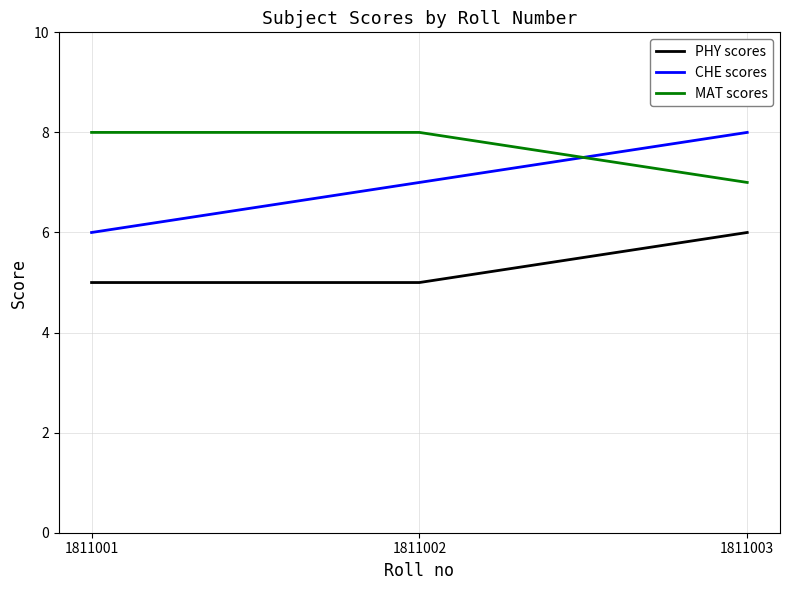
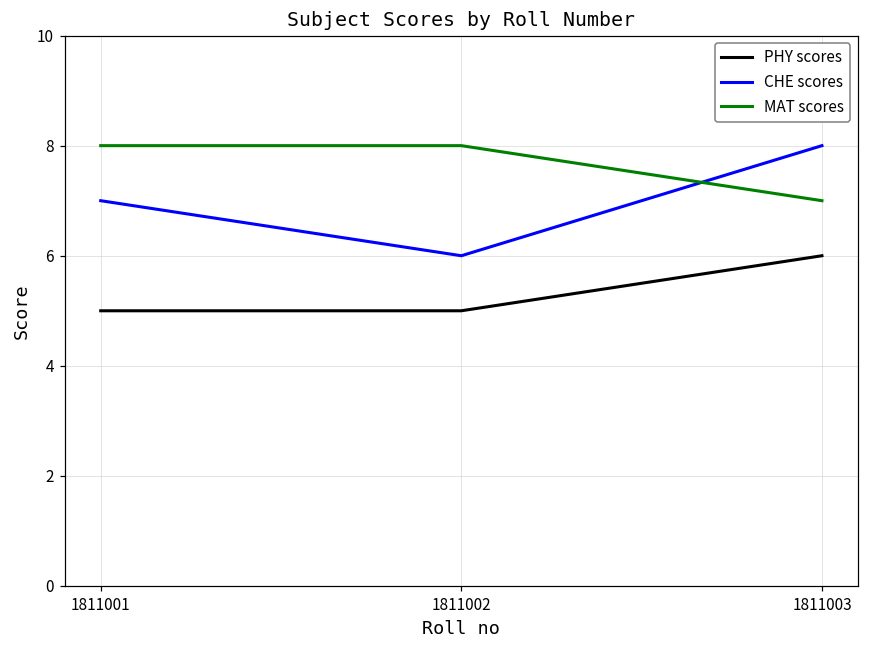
  {
    "PHY scores": {
      "1811001": 5,
      "1811002": 5,
      "1811003": 6
    },
    "CHE scores": {
-     "1811001": 6,
-     "1811002": 7,
+     "1811001": 7,
+     "1811002": 6,
      "1811003": 8
    },
    "MAT scores": {
      "1811001": 8,
      "1811002": 8,
      "1811003": 7
    }
  }
